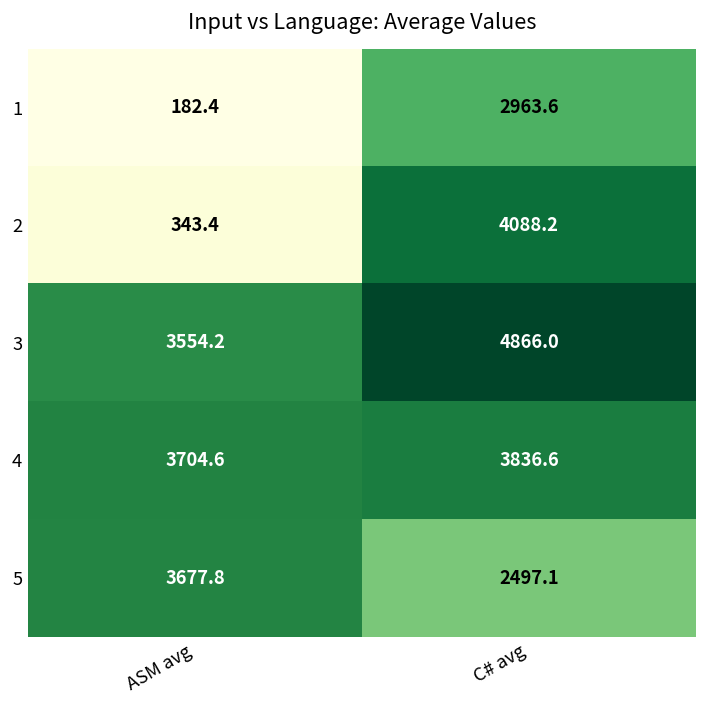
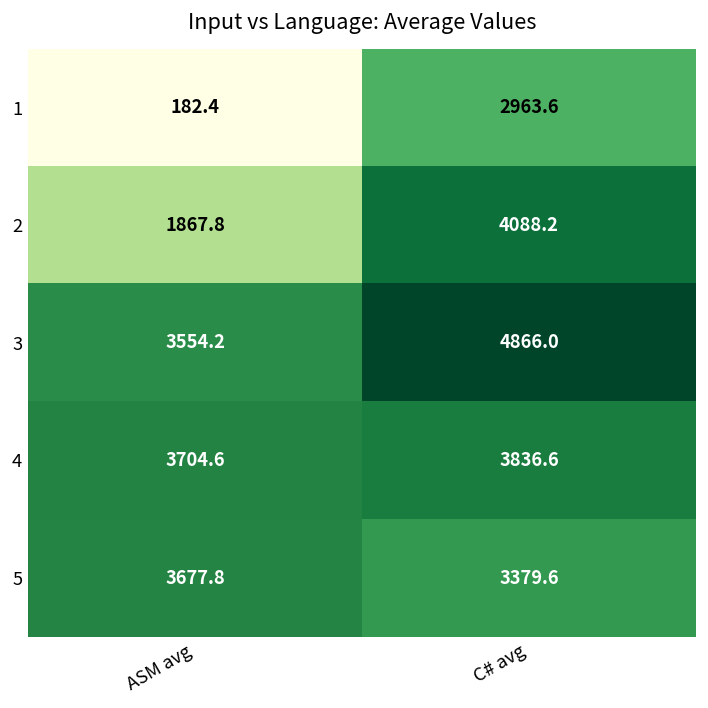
  {
    "1": {
      "ASM avg": 182.4,
      "C# avg": 2963.6
    },
    "2": {
-     "ASM avg": 343.4,
+     "ASM avg": 1867.8,
      "C# avg": 4088.2
    },
    "3": {
      "ASM avg": 3554.2,
      "C# avg": 4866.0
    },
    "4": {
      "ASM avg": 3704.6,
      "C# avg": 3836.6
    },
    "5": {
      "ASM avg": 3677.8,
-     "C# avg": 2497.1
+     "C# avg": 3379.6
    }
  }
